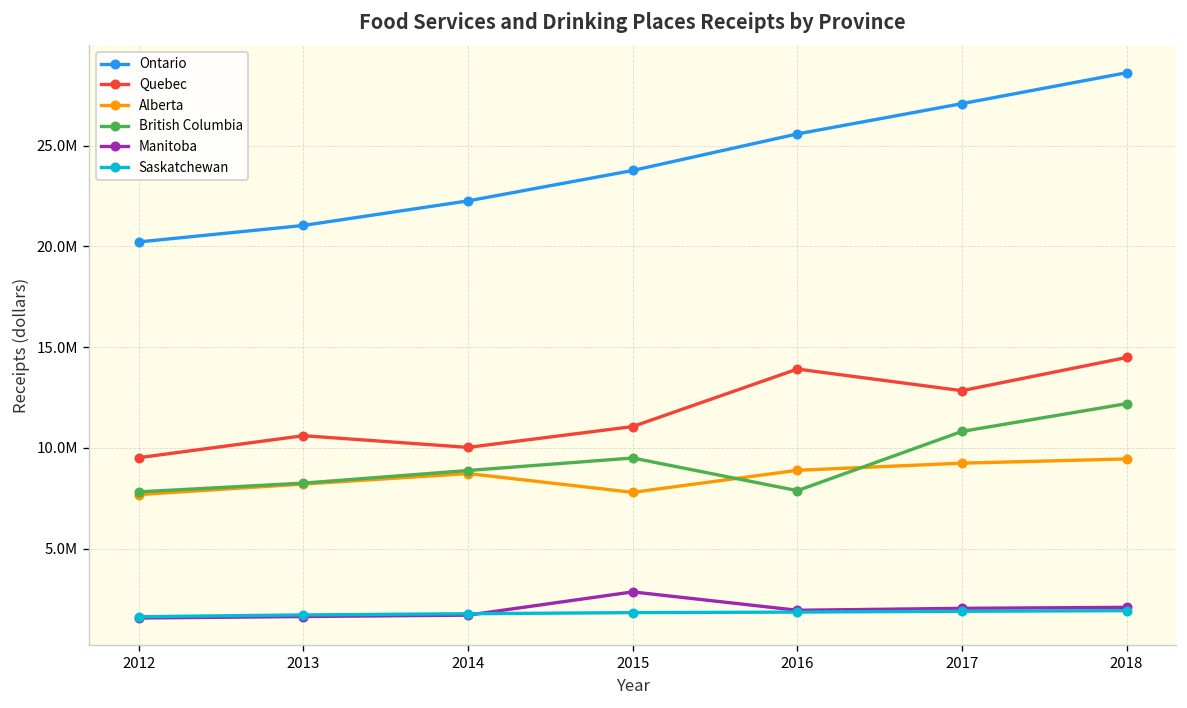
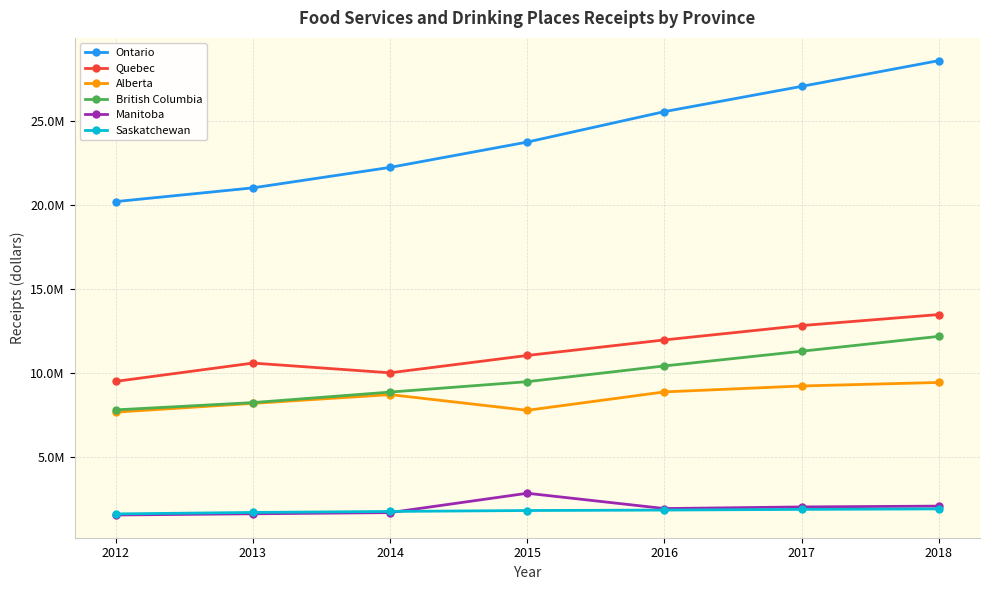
  {
    "Quebec": {
      "2012": 9500000,
      "2013": 10600000,
      "2014": 10000000,
      "2015": 11100000,
-     "2016": 13900000,
+     "2016": 12000000,
      "2017": 12800000,
-     "2018": 14500000
+     "2018": 13500000
    },
    "Alberta": {
      "2015": 7800000,
      "2016": 8900000,
      "2017": 9200000,
      "2018": 9400000
    },
    "British Columbia": {
      "2015": 9500000,
-     "2016": 7900000,
-     "2017": 10800000,
+     "2016": 10400000,
+     "2017": 11300000,
      "2018": 12200000
    },
    "Manitoba": {
      "2015": 2800000,
      "2018": 2100000
    }
  }
